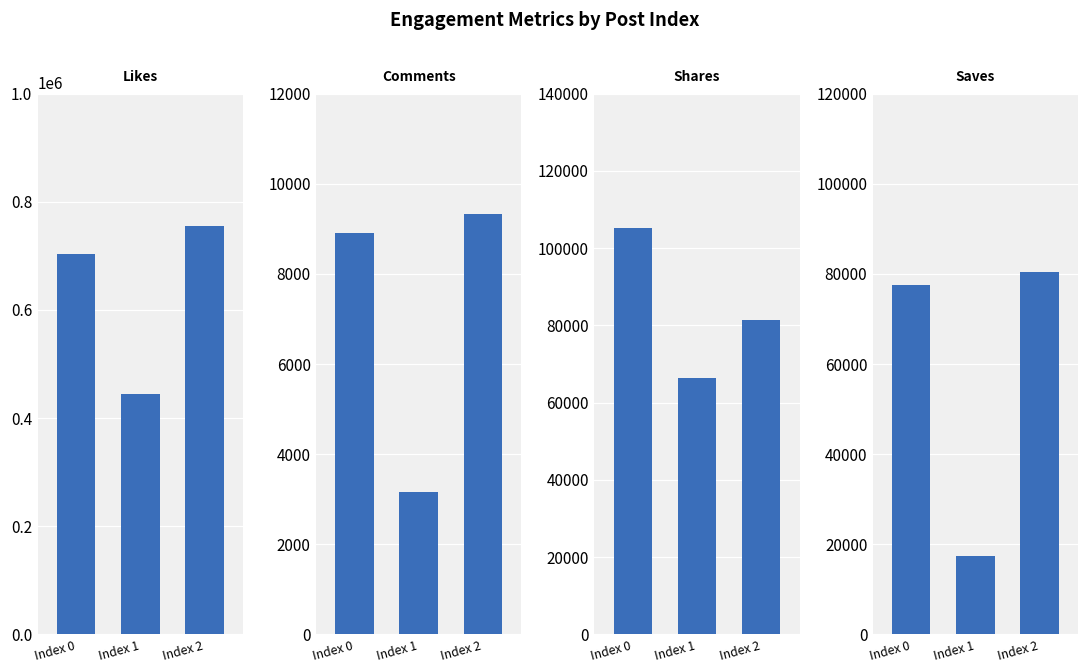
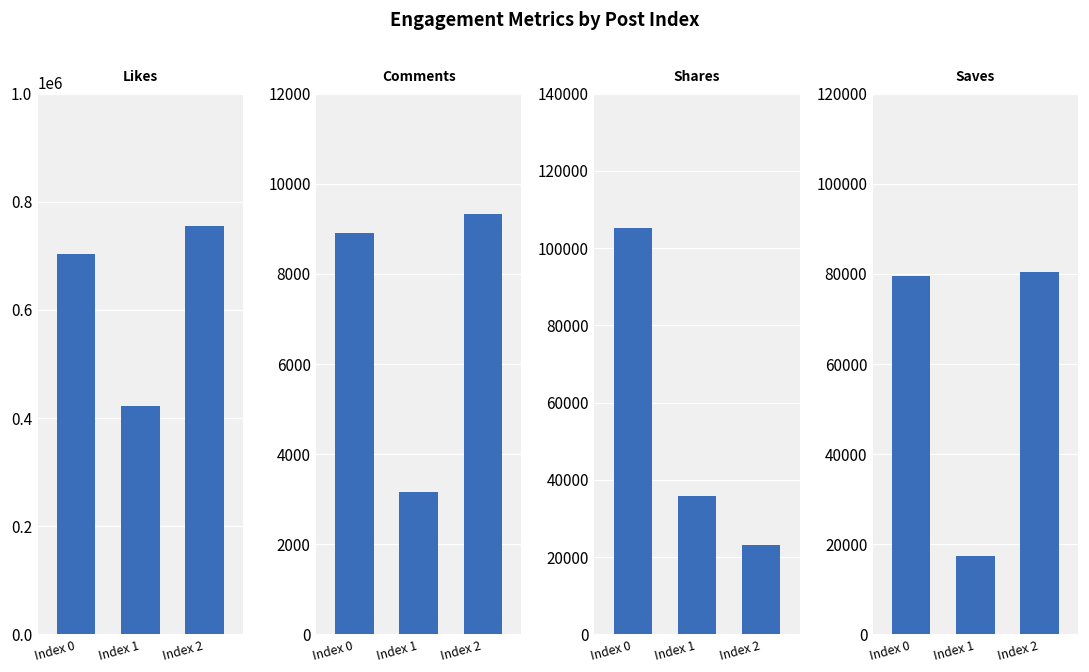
  {
    "Likes": {
      "Index 0": 700000,
-     "Index 1": 450000,
+     "Index 1": 420000,
      "Index 2": 760000
    },
    "Comments": {
      "Index 0": 8900,
      "Index 1": 3200,
      "Index 2": 9300
    },
    "Shares": {
      "Index 0": 105000,
-     "Index 1": 66000,
-     "Index 2": 82000
+     "Index 1": 36000,
+     "Index 2": 23000
    },
    "Saves": {
-     "Index 0": 78000,
+     "Index 0": 80000,
      "Index 1": 17000,
      "Index 2": 81000
    }
  }
